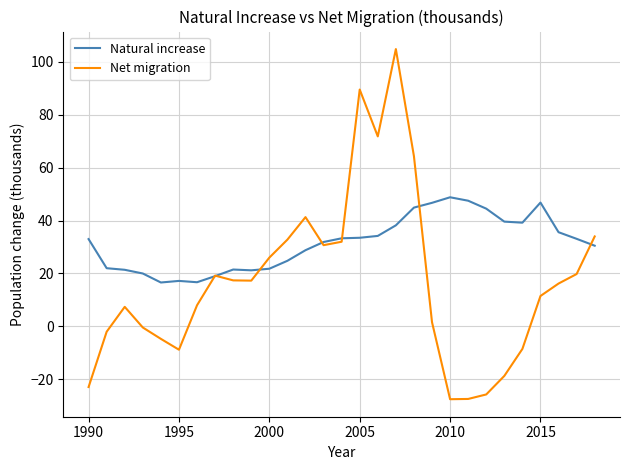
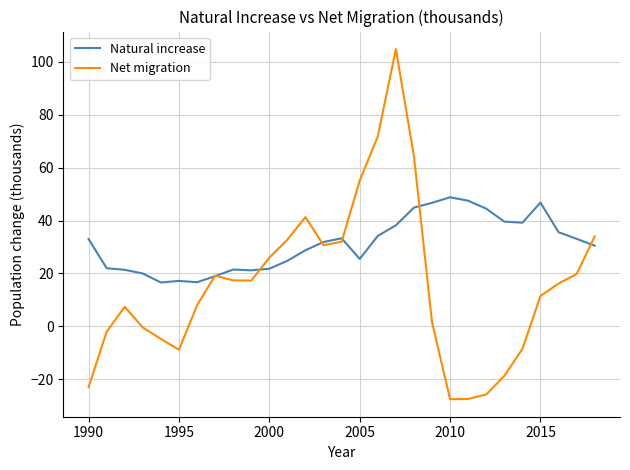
  {
    "Natural increase": {
      "1990": 33,
      "1995": 17,
      "2000": 22,
-     "2005": 34,
+     "2005": 26,
      "2010": 49,
      "2015": 47
    },
    "Net migration": {
      "1990": -23,
      "1995": -9,
      "2000": 26,
-     "2005": 90,
+     "2005": 55,
      "2010": -28,
      "2015": 12
    }
  }
